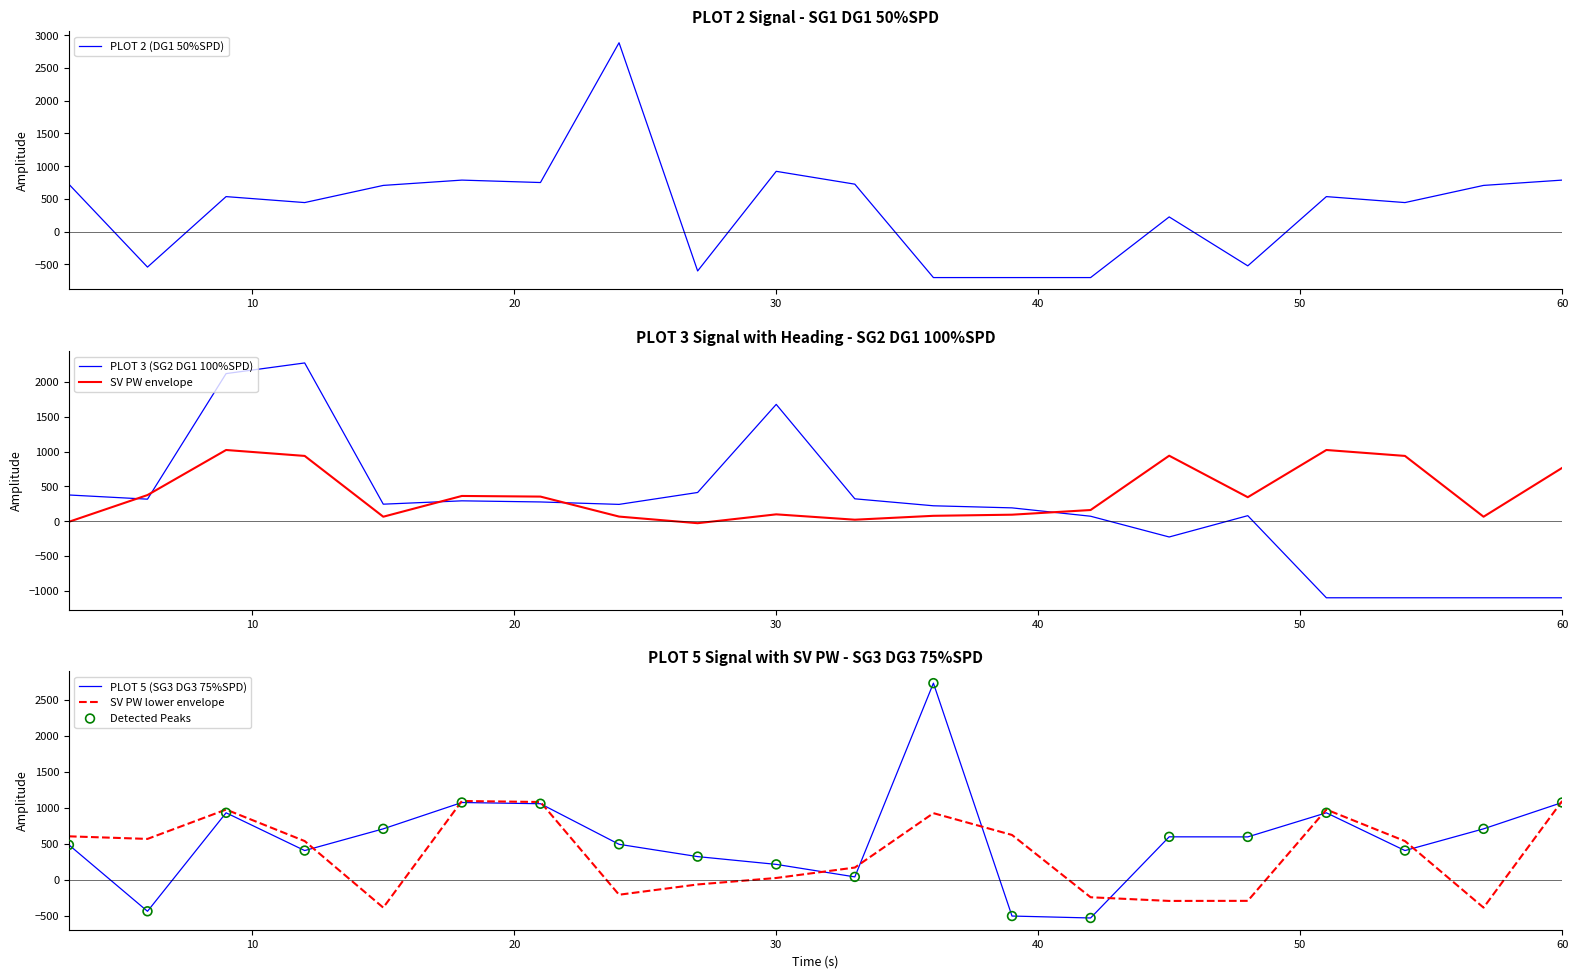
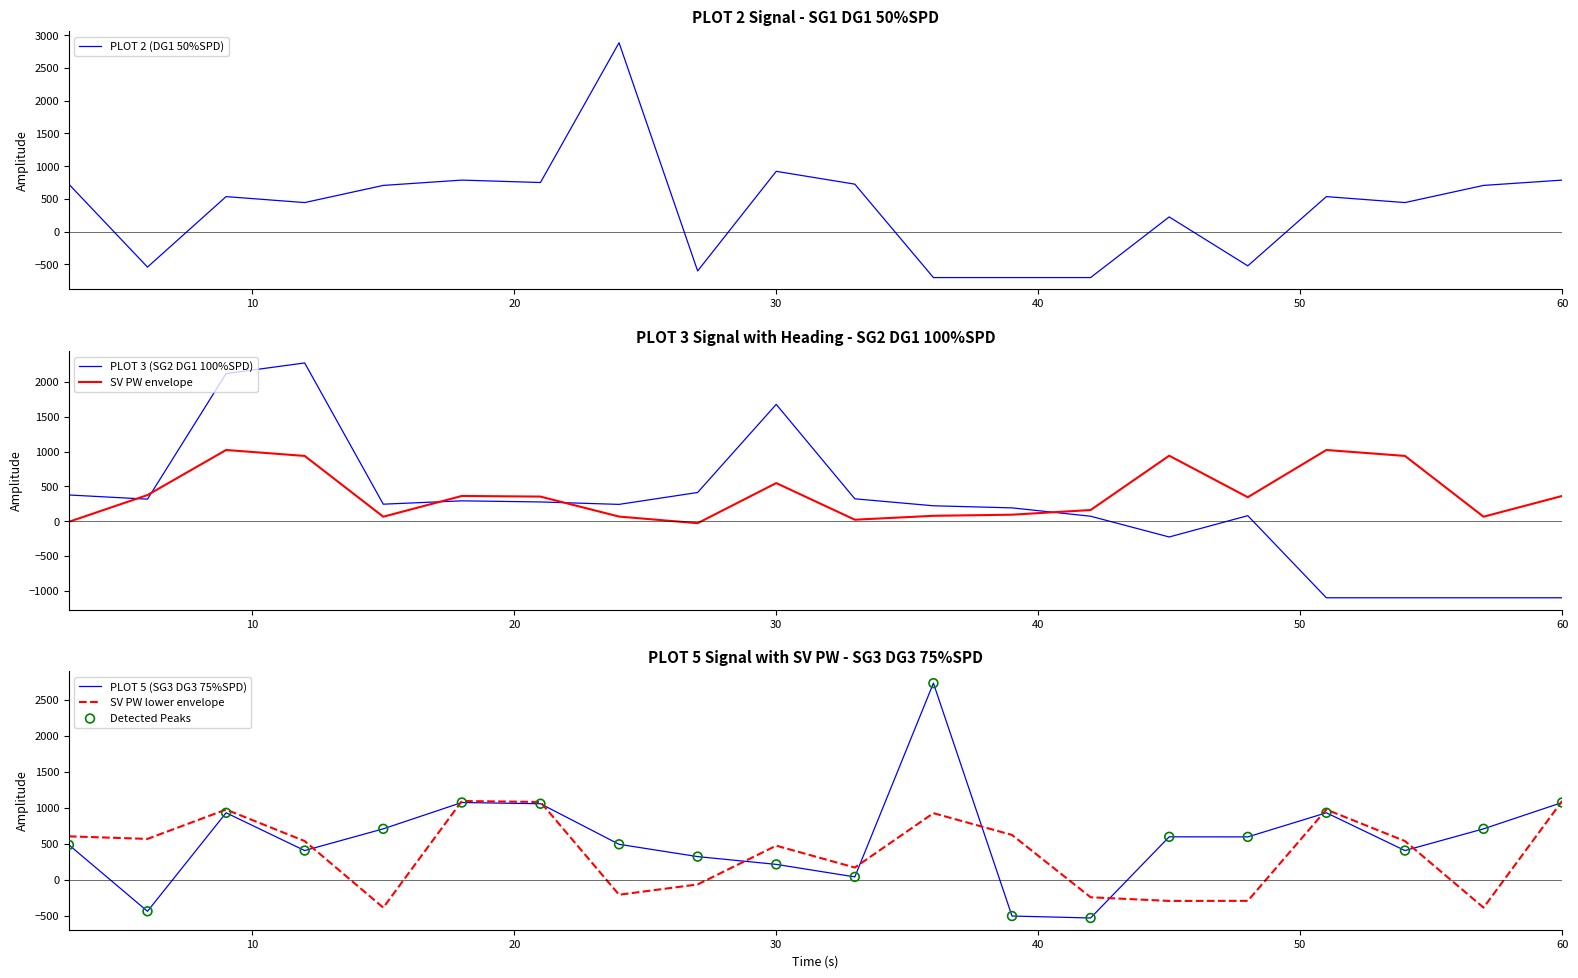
  {
    "PLOT 2 Signal - SG1 DG1 50%SPD": {
      "30": 900,
      "60": 800
    },
    "PLOT 3 Signal with Heading - SG2 DG1 100%SPD": {
      "PLOT 3 (SG2 DG1 100%SPD)": {
        "30": 1700,
        "60": -1100
      },
      "SV PW envelope": {
-       "30": 100,
-       "60": 800
+       "30": 500,
+       "60": 400
      }
    },
    "PLOT 5 Signal with SV PW - SG3 DG3 75%SPD": {
      "SV PW lower envelope": {
-       "30": 0
+       "30": 500
      }
    }
  }
